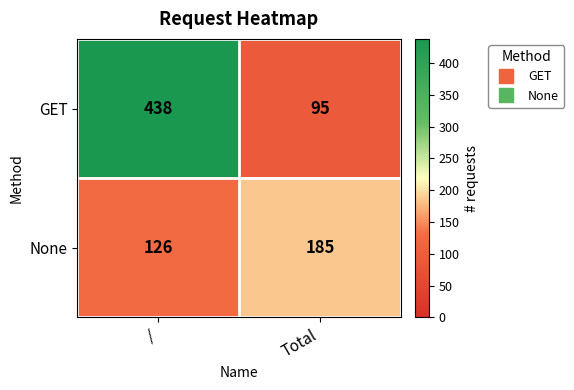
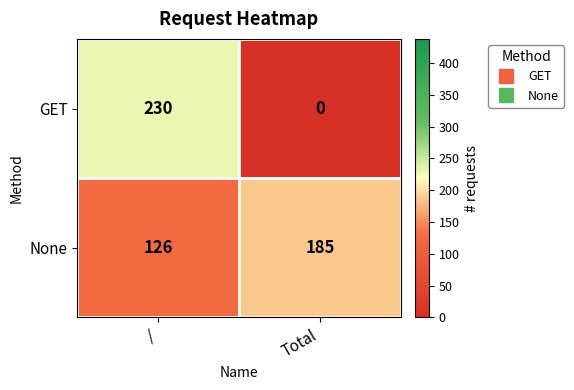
  {
    "GET": {
-     "/": 438,
-     "Total": 95
+     "/": 230,
+     "Total": 0
    },
    "None": {
      "/": 126,
      "Total": 185
    }
  }
